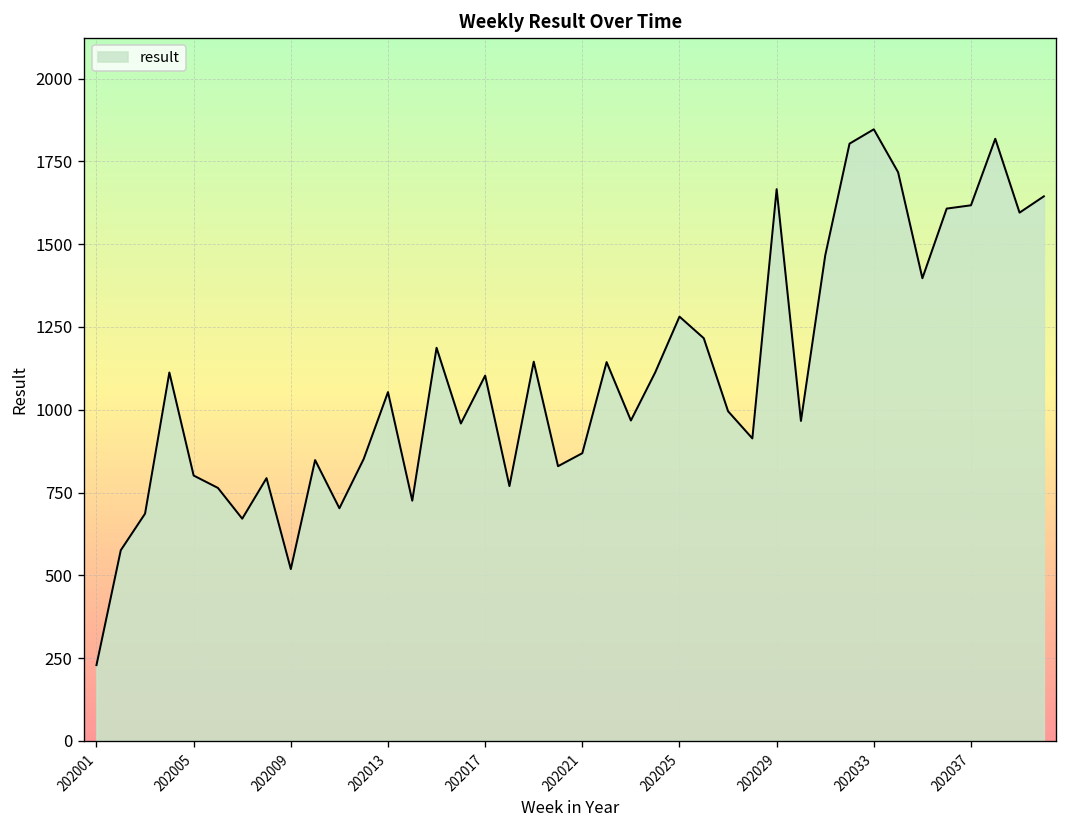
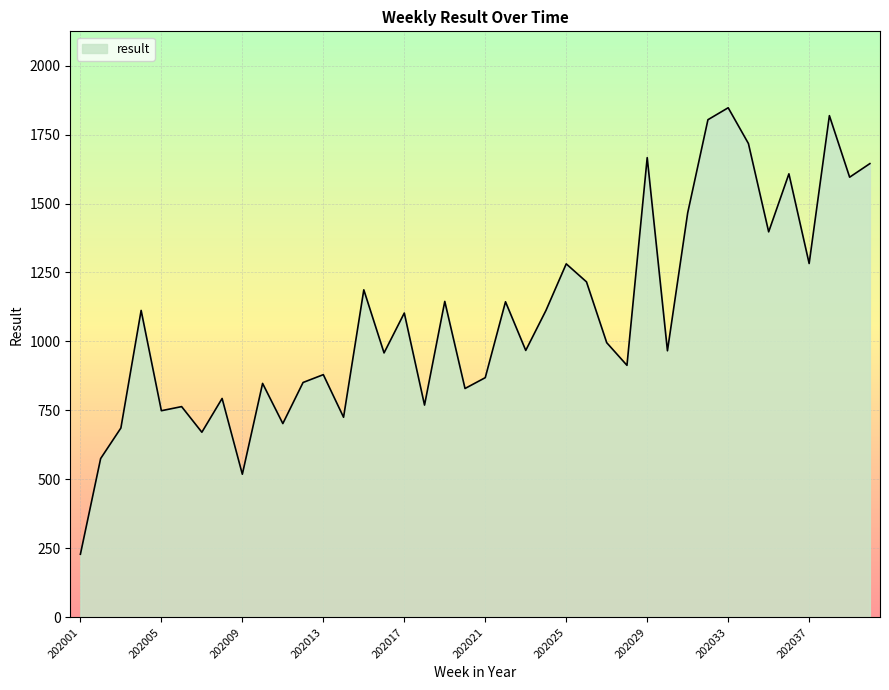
  {
    "202001": 230,
-   "202005": 800,
+   "202005": 750,
    "202009": 520,
-   "202013": 1050,
+   "202013": 880,
    "202017": 1100,
    "202021": 870,
    "202025": 1280,
    "202029": 1670,
    "202033": 1850,
-   "202037": 1620
+   "202037": 1280
  }
